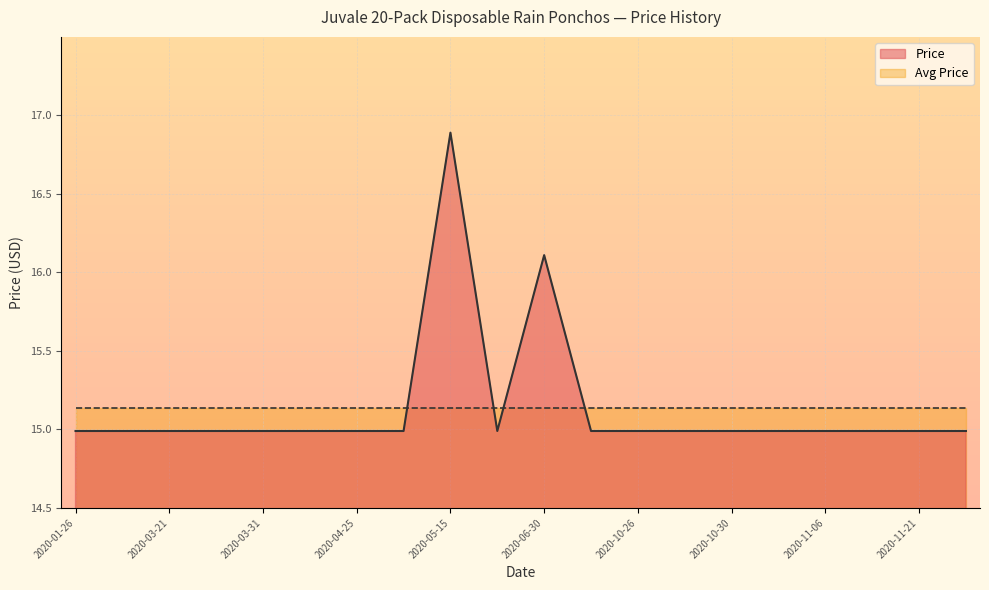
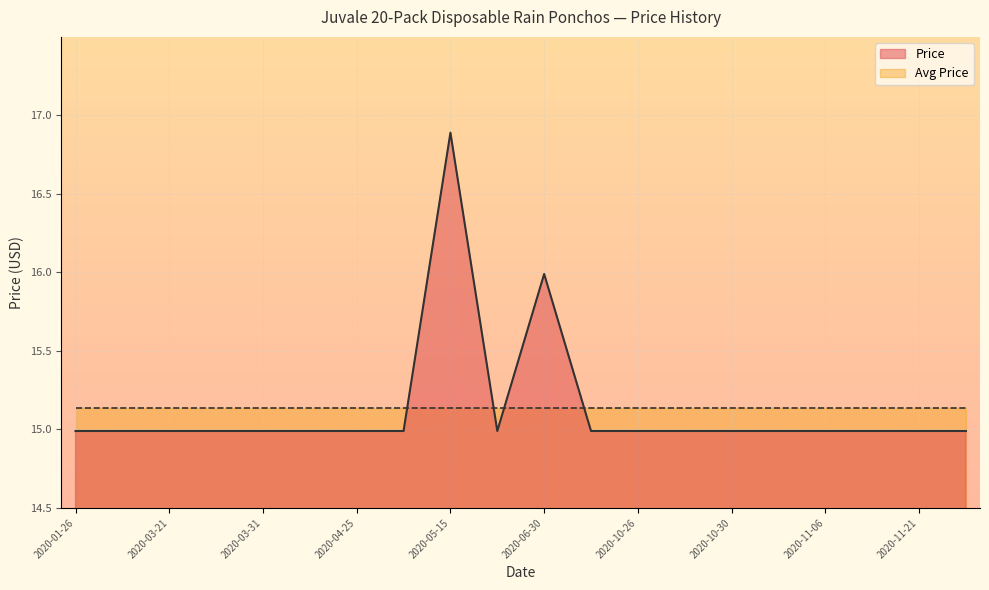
  {
    "Price": {
      "2020-01-26": 14.99,
      "2020-03-21": 14.99,
      "2020-03-31": 14.99,
      "2020-04-25": 14.99,
      "2020-05-15": 16.89,
-     "2020-06-30": 16.11,
+     "2020-06-30": 15.99,
      "2020-10-26": 14.99,
      "2020-10-30": 14.99,
      "2020-11-06": 14.99,
      "2020-11-21": 14.99
    },
    "Avg Price": {
      "2020-01-26": 15.14,
      "2020-03-21": 15.14,
      "2020-03-31": 15.14,
      "2020-04-25": 15.14,
      "2020-05-15": 15.14,
      "2020-06-30": 15.14,
      "2020-10-26": 15.14,
      "2020-10-30": 15.14,
      "2020-11-06": 15.14,
      "2020-11-21": 15.14
    }
  }
